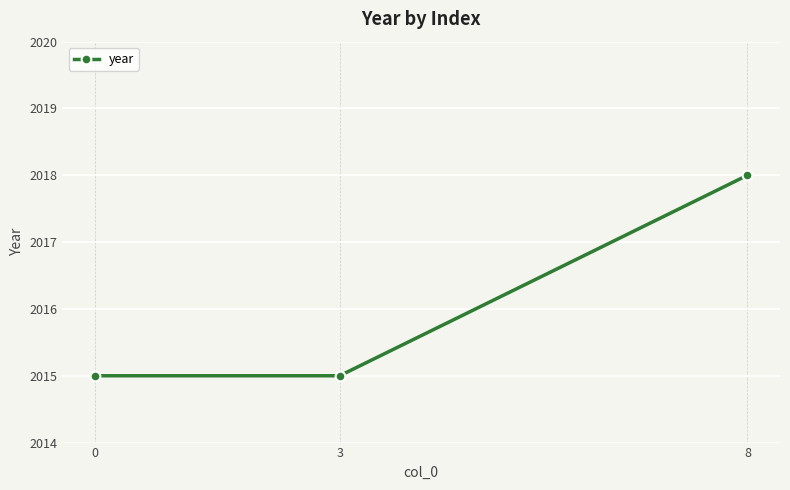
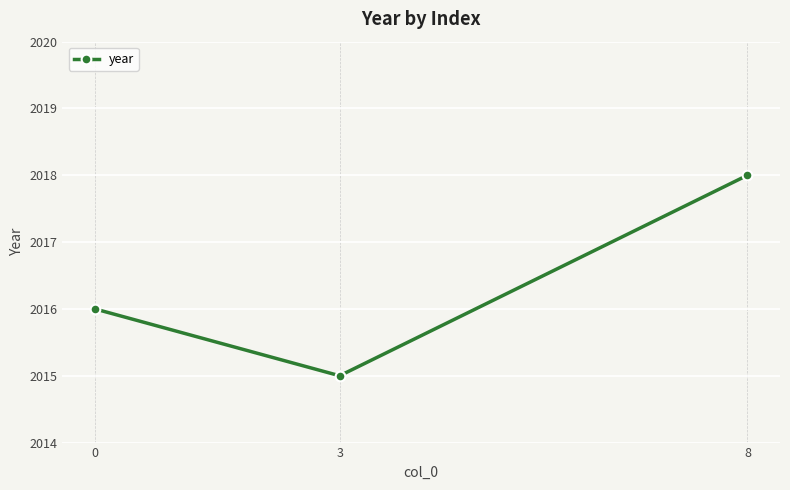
  {
-   "0": 2015,
+   "0": 2016,
    "3": 2015,
    "8": 2018
  }
